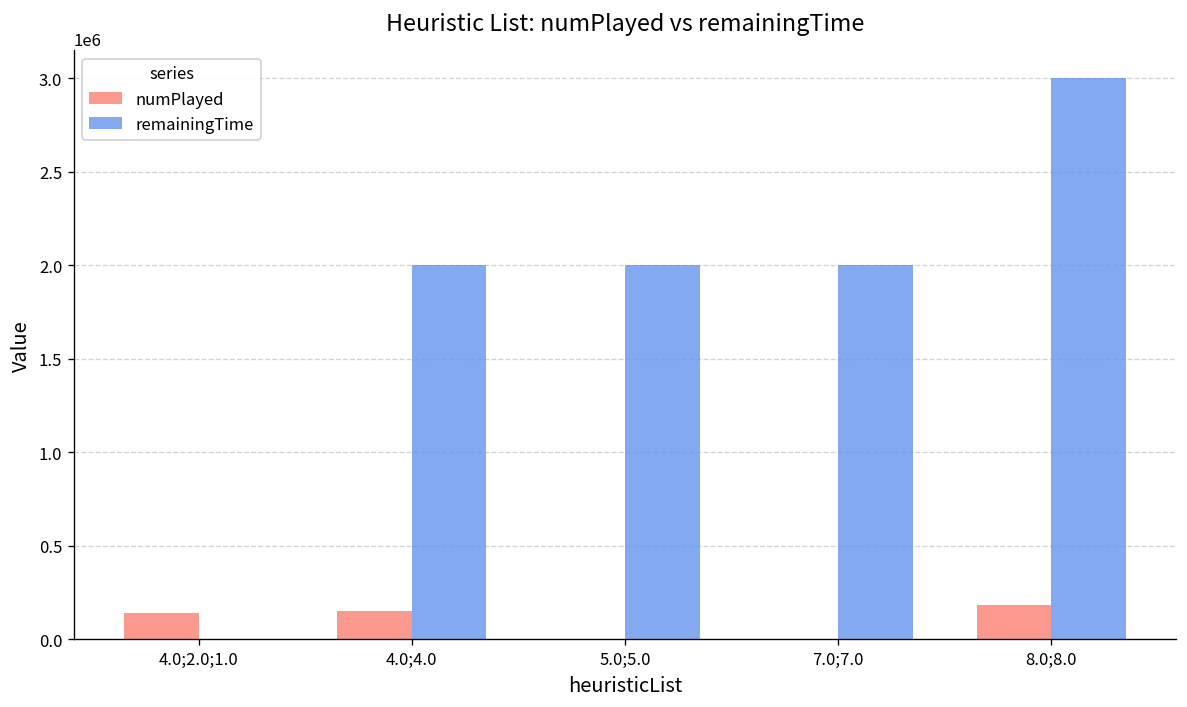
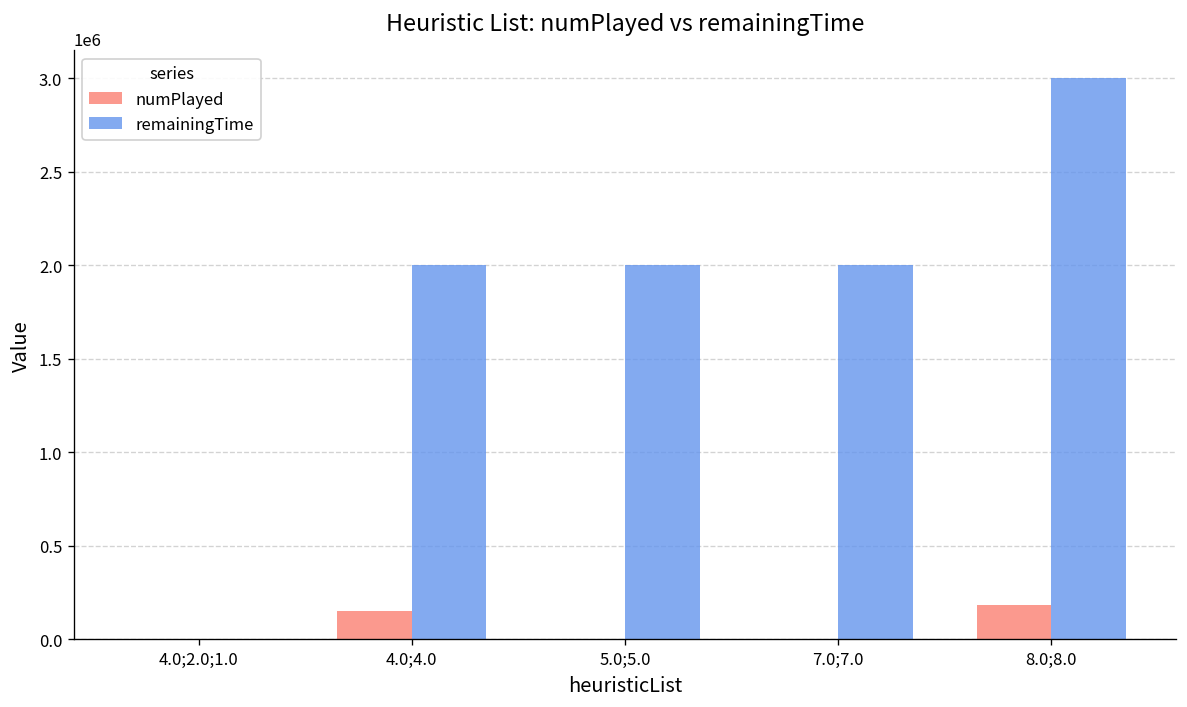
  {
    "numPlayed": {
-     "4.0;2.0;1.0": 140000,
+     "4.0;2.0;1.0": 0,
      "4.0;4.0": 150000,
      "8.0;8.0": 180000
    },
    "remainingTime": {
      "4.0;4.0": 2000000,
      "5.0;5.0": 2000000,
      "7.0;7.0": 2000000,
      "8.0;8.0": 3000000
    }
  }
